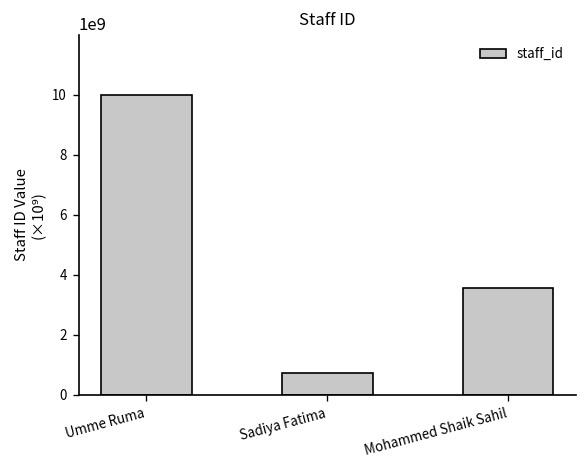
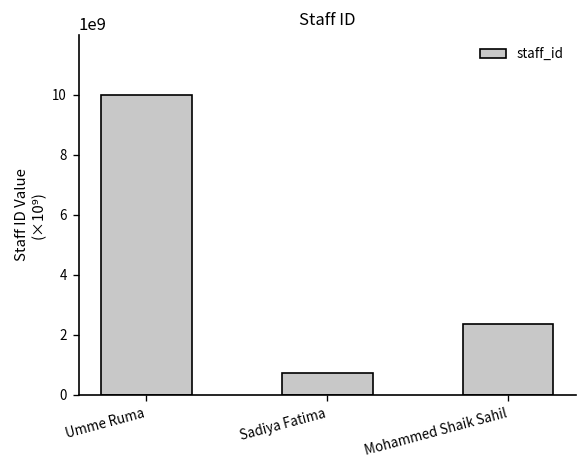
  {
    "Umme Ruma": 10000000000,
    "Sadiya Fatima": 700000000,
-   "Mohammed Shaik Sahil": 3600000000
+   "Mohammed Shaik Sahil": 2300000000
  }
